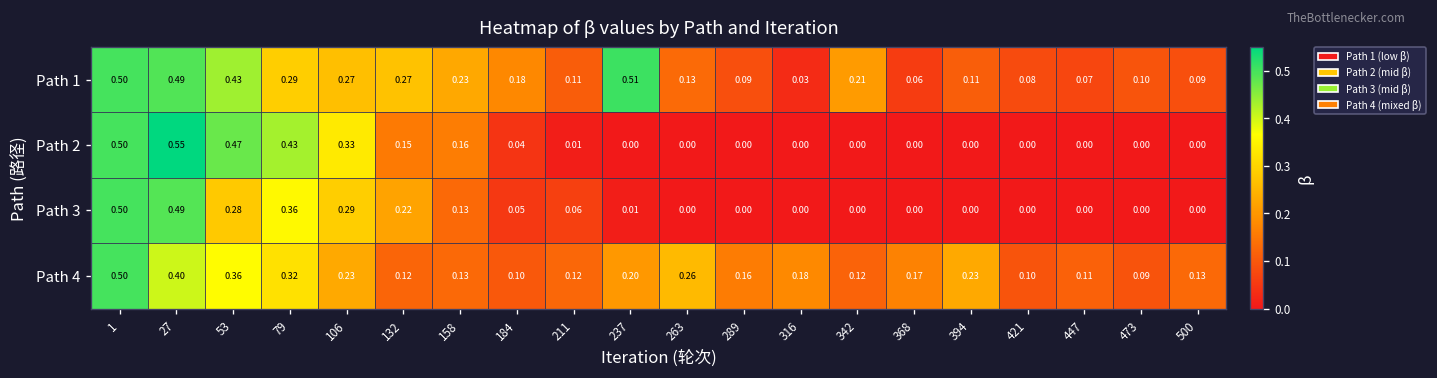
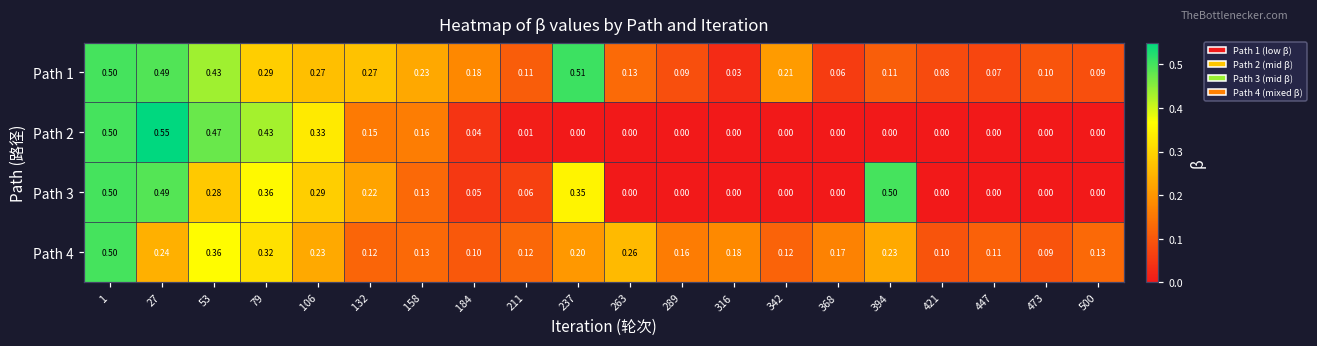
  {
    "Path 1": {
      "1": 0.50,
      "27": 0.49,
      "53": 0.43,
      "79": 0.29,
      "106": 0.27,
      "132": 0.27,
      "158": 0.23,
      "184": 0.18,
      "211": 0.11,
      "237": 0.51,
      "263": 0.13,
      "289": 0.09,
      "316": 0.03,
      "342": 0.21,
      "368": 0.06,
      "394": 0.11,
      "421": 0.08,
      "447": 0.07,
      "473": 0.10,
      "500": 0.09
    },
    "Path 2": {
      "1": 0.50,
      "27": 0.55,
      "53": 0.47,
      "79": 0.43,
      "106": 0.33,
      "132": 0.15,
      "158": 0.16,
      "184": 0.04,
      "211": 0.01,
      "237": 0.00,
      "263": 0.00,
      "289": 0.00,
      "316": 0.00,
      "342": 0.00,
      "368": 0.00,
      "394": 0.00,
      "421": 0.00,
      "447": 0.00,
      "473": 0.00,
      "500": 0.00
    },
    "Path 3": {
      "1": 0.50,
      "27": 0.49,
      "53": 0.28,
      "79": 0.36,
      "106": 0.29,
      "132": 0.22,
      "158": 0.13,
      "184": 0.05,
      "211": 0.06,
-     "237": 0.01,
+     "237": 0.35,
      "263": 0.00,
      "289": 0.00,
      "316": 0.00,
      "342": 0.00,
      "368": 0.00,
-     "394": 0.00,
+     "394": 0.50,
      "421": 0.00,
      "447": 0.00,
      "473": 0.00,
      "500": 0.00
    },
    "Path 4": {
      "1": 0.50,
-     "27": 0.40,
+     "27": 0.24,
      "53": 0.36,
      "79": 0.32,
      "106": 0.23,
      "132": 0.12,
      "158": 0.13,
      "184": 0.10,
      "211": 0.12,
      "237": 0.20,
      "263": 0.26,
      "289": 0.16,
      "316": 0.18,
      "342": 0.12,
      "368": 0.17,
      "394": 0.23,
      "421": 0.10,
      "447": 0.11,
      "473": 0.09,
      "500": 0.13
    }
  }
